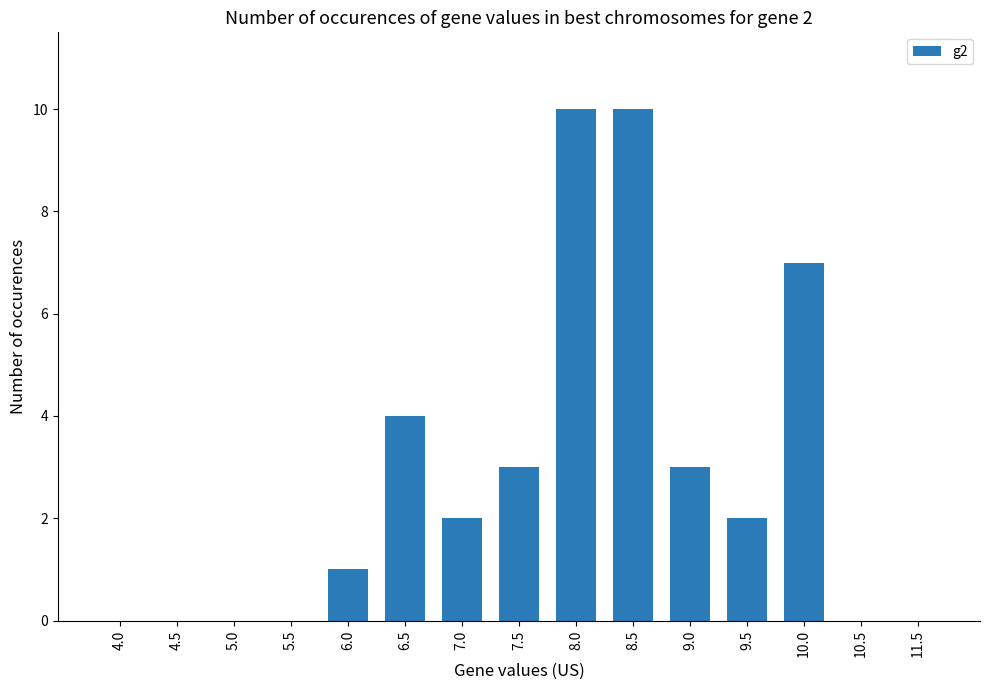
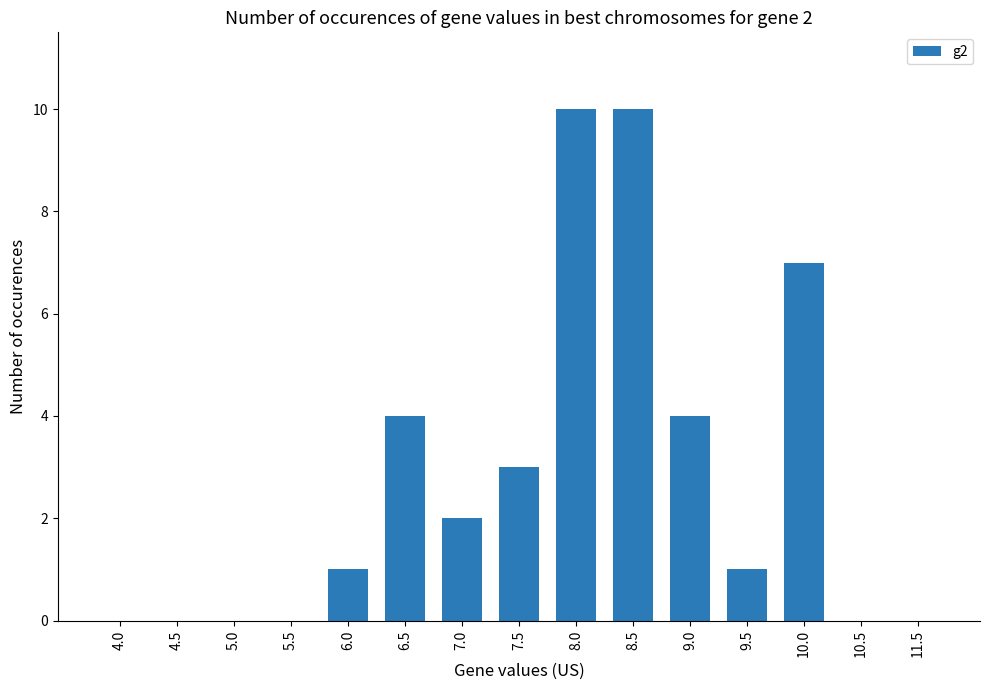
  {
    "4.0": 0,
    "4.5": 0,
    "5.0": 0,
    "5.5": 0,
    "6.0": 1,
    "6.5": 4,
    "7.0": 2,
    "7.5": 3,
    "8.0": 10,
    "8.5": 10,
-   "9.0": 3,
-   "9.5": 2,
+   "9.0": 4,
+   "9.5": 1,
    "10.0": 7,
    "10.5": 0,
    "11.5": 0
  }
